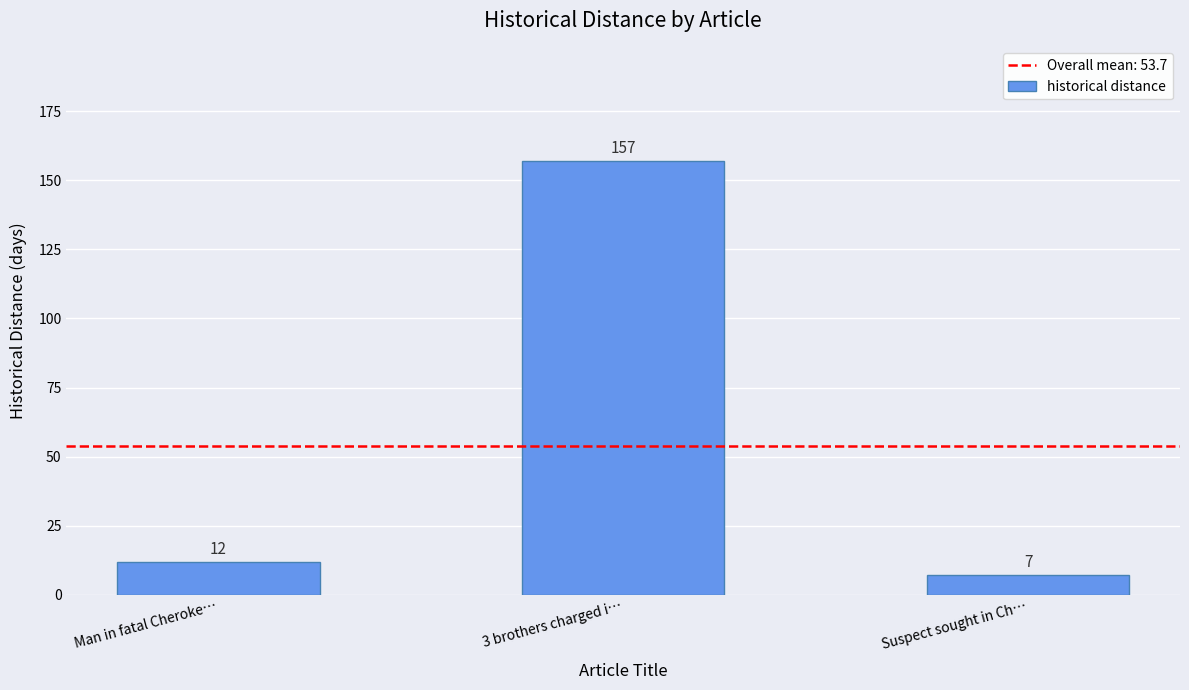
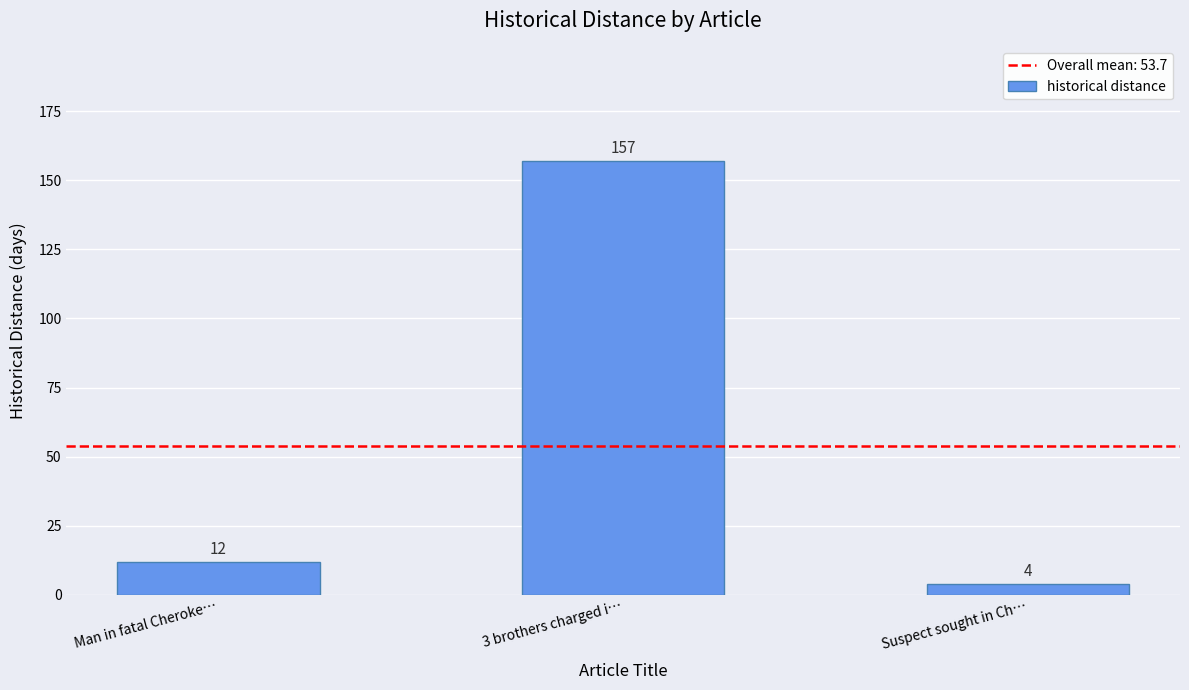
  {
    "Man in fatal Cheroke…": 12,
    "3 brothers charged i…": 157,
-   "Suspect sought in Ch…": 7
+   "Suspect sought in Ch…": 4
  }
